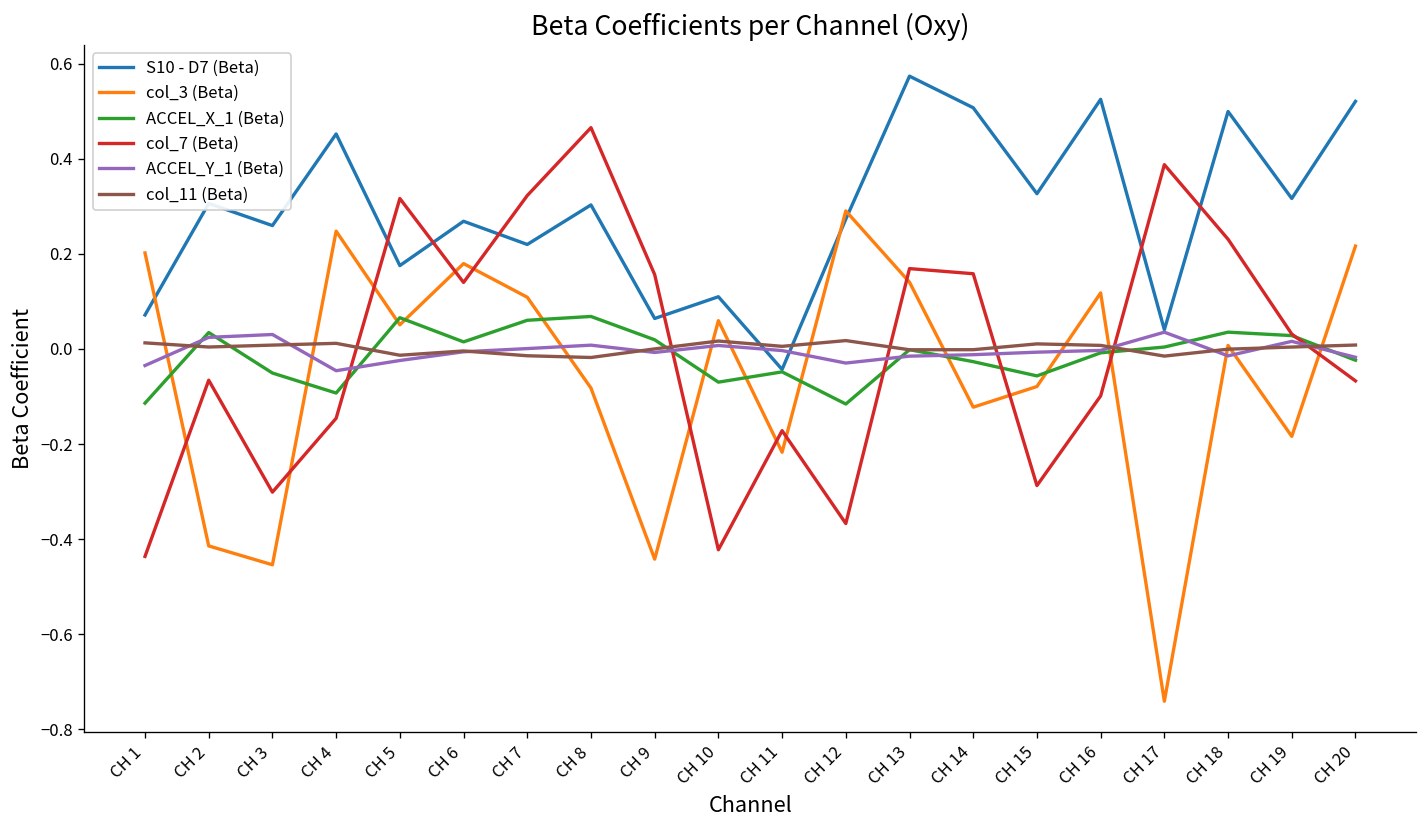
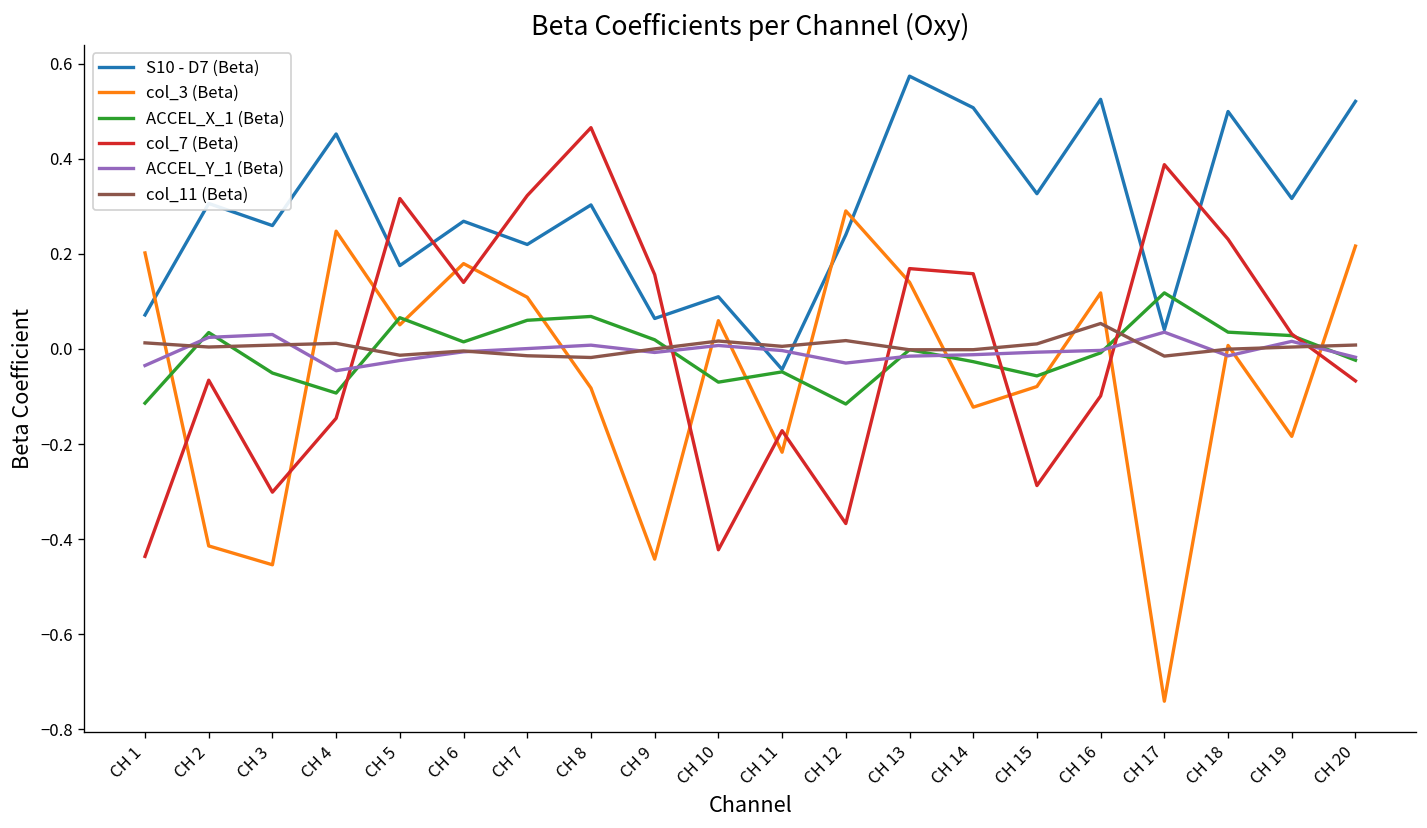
  {
    "S10 - D7 (Beta)": {
      "CH 1": 0.07,
      "CH 3": 0.26,
      "CH 4": 0.45,
      "CH 5": 0.18,
      "CH 6": 0.27,
      "CH 7": 0.22,
      "CH 8": 0.30,
      "CH 9": 0.06,
      "CH 10": 0.11,
-     "CH 12": 0.27,
+     "CH 12": 0.24,
      "CH 13": 0.57,
      "CH 14": 0.51,
      "CH 15": 0.33,
      "CH 16": 0.52,
      "CH 18": 0.50,
      "CH 19": 0.32,
      "CH 20": 0.52
    },
    "col_3 (Beta)": {
      "CH 1": 0.20,
      "CH 2": -0.41,
      "CH 3": -0.45,
      "CH 4": 0.25,
      "CH 5": 0.05,
      "CH 6": 0.18,
      "CH 7": 0.11,
      "CH 8": -0.08,
      "CH 9": -0.44,
      "CH 10": 0.06,
      "CH 11": -0.22,
      "CH 12": 0.29,
      "CH 13": 0.14,
      "CH 14": -0.12,
      "CH 15": -0.08,
      "CH 16": 0.12,
      "CH 17": -0.74,
      "CH 18": 0.01,
      "CH 19": -0.18,
      "CH 20": 0.22
    },
    "ACCEL_X_1 (Beta)": {
      "CH 1": -0.11,
      "CH 2": 0.03,
      "CH 3": -0.05,
      "CH 4": -0.09,
      "CH 5": 0.07,
      "CH 6": 0.01,
      "CH 7": 0.06,
      "CH 8": 0.07,
      "CH 9": 0.02,
      "CH 10": -0.07,
      "CH 12": -0.12,
      "CH 14": -0.03,
      "CH 15": -0.06,
-     "CH 17": 0.00,
+     "CH 17": 0.12,
      "CH 18": 0.04
    },
    "col_7 (Beta)": {
      "CH 1": -0.44,
      "CH 2": -0.07,
      "CH 3": -0.30,
      "CH 4": -0.15,
      "CH 5": 0.32,
      "CH 6": 0.14,
      "CH 7": 0.32,
      "CH 8": 0.47,
      "CH 9": 0.16,
      "CH 10": -0.42,
      "CH 11": -0.17,
      "CH 12": -0.37,
      "CH 13": 0.17,
      "CH 14": 0.16,
      "CH 15": -0.29,
      "CH 16": -0.10,
      "CH 17": 0.39,
      "CH 18": 0.23,
      "CH 20": -0.07
    },
    "ACCEL_Y_1 (Beta)": {
      "CH 1": -0.03,
      "CH 2": 0.02,
      "CH 3": 0.03,
      "CH 4": -0.05,
      "CH 5": -0.02,
      "CH 7": 0.00,
      "CH 8": 0.01,
      "CH 9": -0.01,
      "CH 10": 0.01,
      "CH 11": 0.00,
      "CH 12": -0.03,
      "CH 13": -0.02,
      "CH 14": -0.01,
      "CH 15": -0.01,
      "CH 18": -0.01,
      "CH 19": 0.02
    },
    "col_11 (Beta)": {
      "CH 1": 0.01,
      "CH 2": 0.00,
      "CH 3": 0.01,
      "CH 4": 0.01,
      "CH 5": -0.01,
      "CH 7": -0.01,
      "CH 8": -0.02,
      "CH 9": 0.00,
      "CH 10": 0.02,
      "CH 11": 0.01,
      "CH 12": 0.02,
      "CH 14": 0.00,
      "CH 15": 0.01,
-     "CH 16": 0.01,
+     "CH 16": 0.05,
      "CH 17": -0.02,
      "CH 18": 0.00,
      "CH 19": 0.00,
      "CH 20": 0.01
    }
  }
